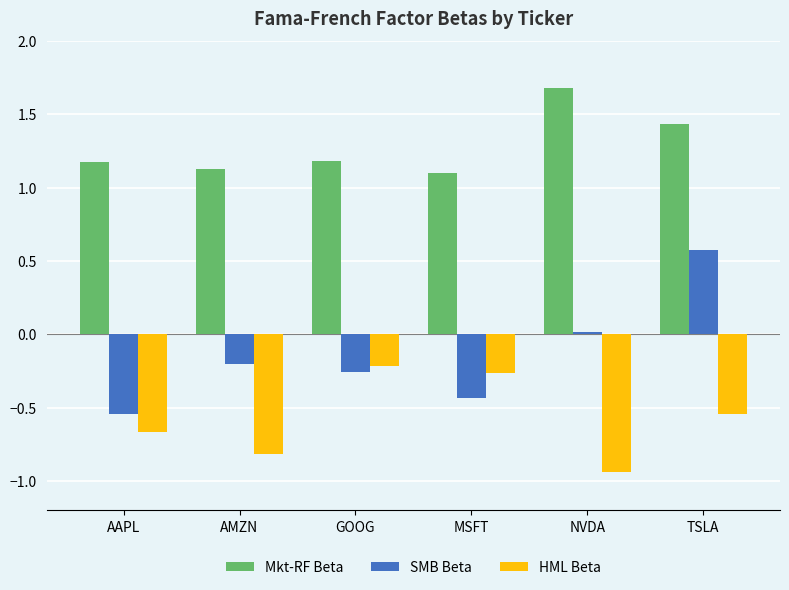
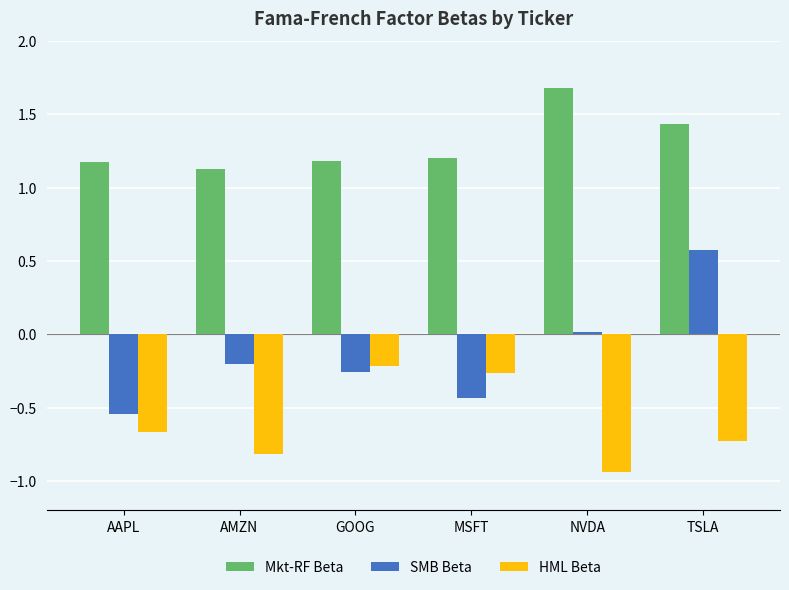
  {
    "Mkt-RF Beta": {
      "AAPL": 1.17,
      "AMZN": 1.13,
      "GOOG": 1.18,
-     "MSFT": 1.10,
+     "MSFT": 1.21,
      "NVDA": 1.68,
      "TSLA": 1.44
    },
    "SMB Beta": {
      "AAPL": -0.54,
      "AMZN": -0.20,
      "GOOG": -0.26,
      "MSFT": -0.44,
      "TSLA": 0.57
    },
    "HML Beta": {
      "AAPL": -0.67,
      "AMZN": -0.81,
      "GOOG": -0.22,
      "MSFT": -0.26,
      "NVDA": -0.94,
-     "TSLA": -0.55
+     "TSLA": -0.73
    }
  }
